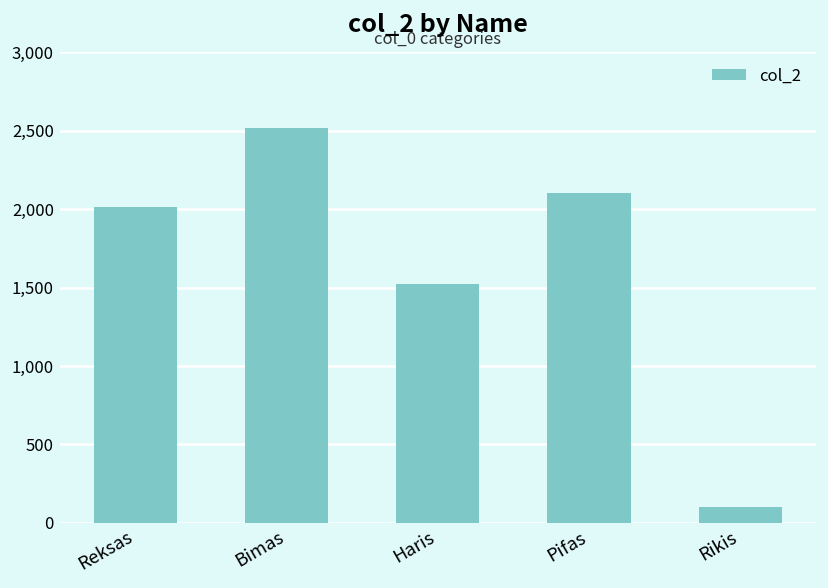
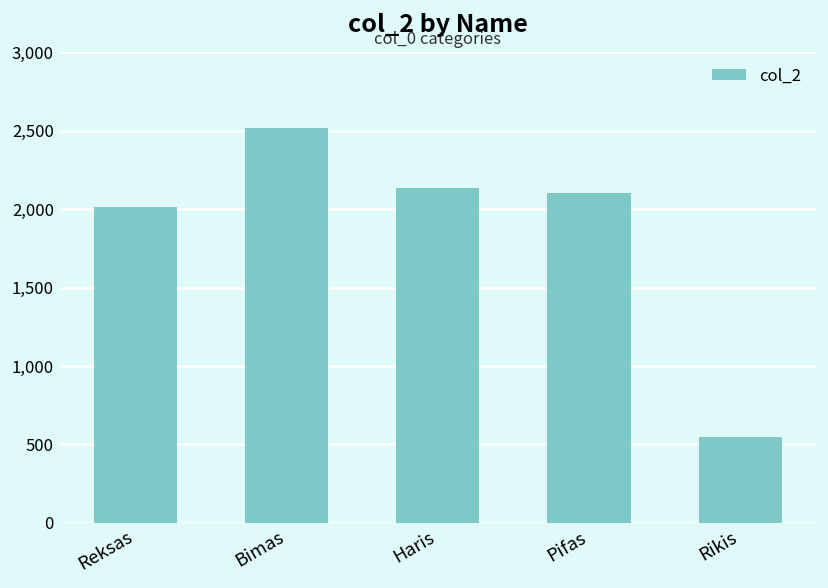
  {
    "Reksas": "2,020",
    "Bimas": "2,520",
-   "Haris": "1,520",
+   "Haris": "2,140",
    "Pifas": "2,100",
-   "Rikis": "100"
+   "Rikis": "550"
  }
